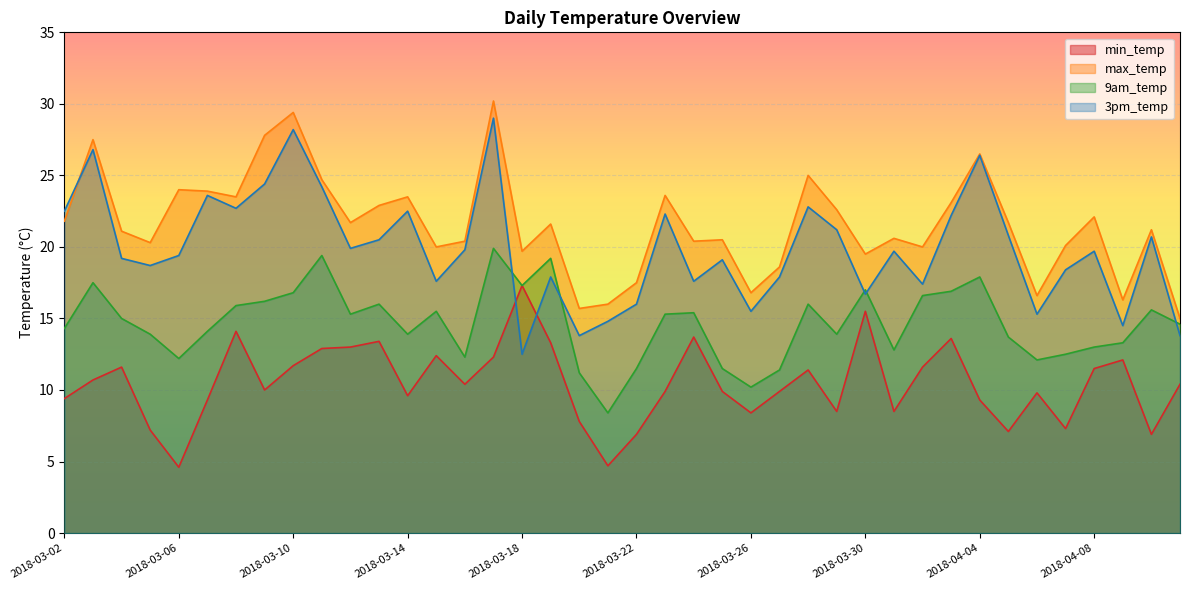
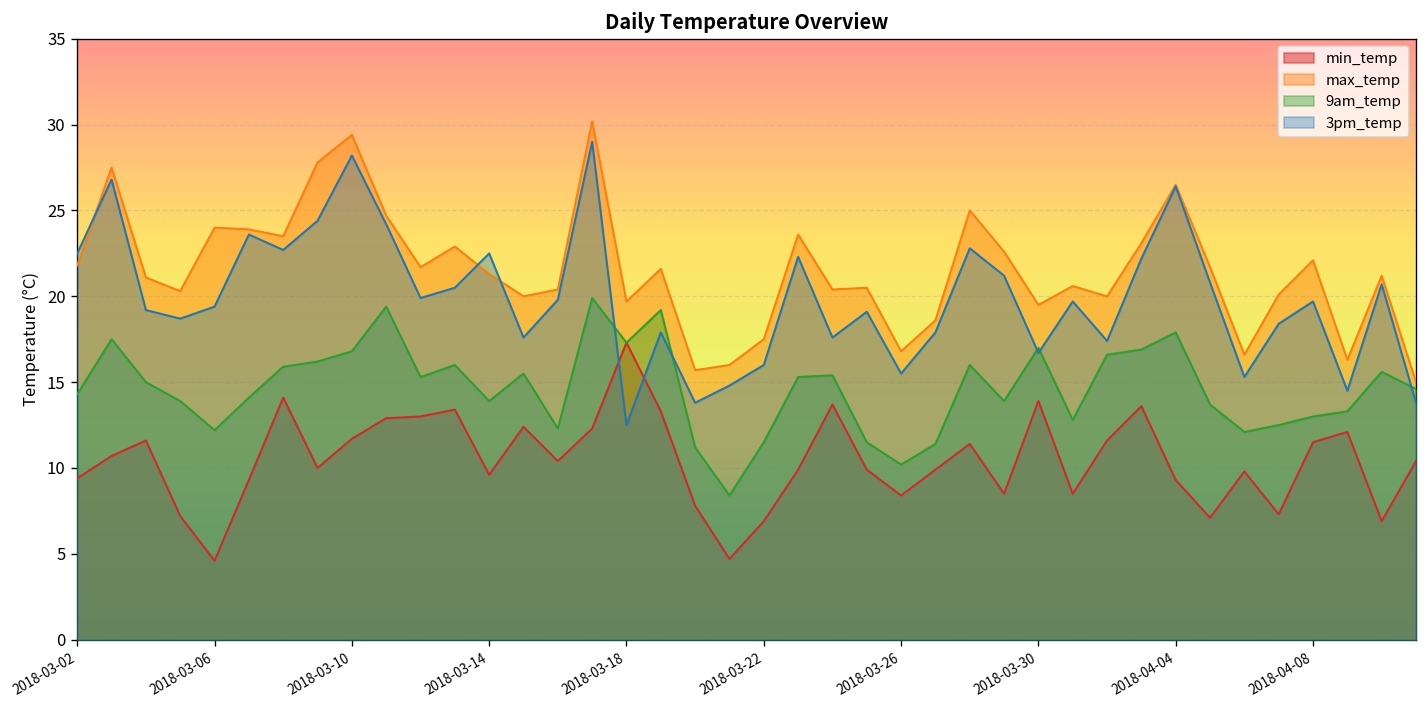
  {
    "min_temp": {
      "2018-03-02": 9.4,
      "2018-03-06": 4.6,
      "2018-03-10": 11.7,
      "2018-03-14": 9.6,
      "2018-03-22": 6.9,
      "2018-03-26": 8.4,
-     "2018-03-30": 15.5,
+     "2018-03-30": 13.9,
      "2018-04-04": 9.3,
      "2018-04-08": 11.5
    },
    "max_temp": {
      "2018-03-02": 21.8,
      "2018-03-06": 24.0,
      "2018-03-10": 29.4,
-     "2018-03-14": 23.5,
+     "2018-03-14": 21.3,
      "2018-03-18": 19.7,
      "2018-03-22": 17.5,
      "2018-03-26": 16.8,
      "2018-03-30": 19.5,
      "2018-04-08": 22.1
    },
    "9am_temp": {
      "2018-03-02": 14.3,
      "2018-03-06": 12.2,
      "2018-03-10": 16.8,
      "2018-03-14": 13.9,
      "2018-03-22": 11.5,
      "2018-03-26": 10.2,
      "2018-03-30": 17.0,
      "2018-04-04": 17.9,
      "2018-04-08": 13.0
    },
    "3pm_temp": {
      "2018-03-02": 22.5,
      "2018-03-06": 19.4,
      "2018-03-10": 28.2,
      "2018-03-14": 22.5,
      "2018-03-18": 12.5,
      "2018-03-22": 16.0,
      "2018-03-26": 15.5,
      "2018-03-30": 16.7,
      "2018-04-08": 19.7
    }
  }
